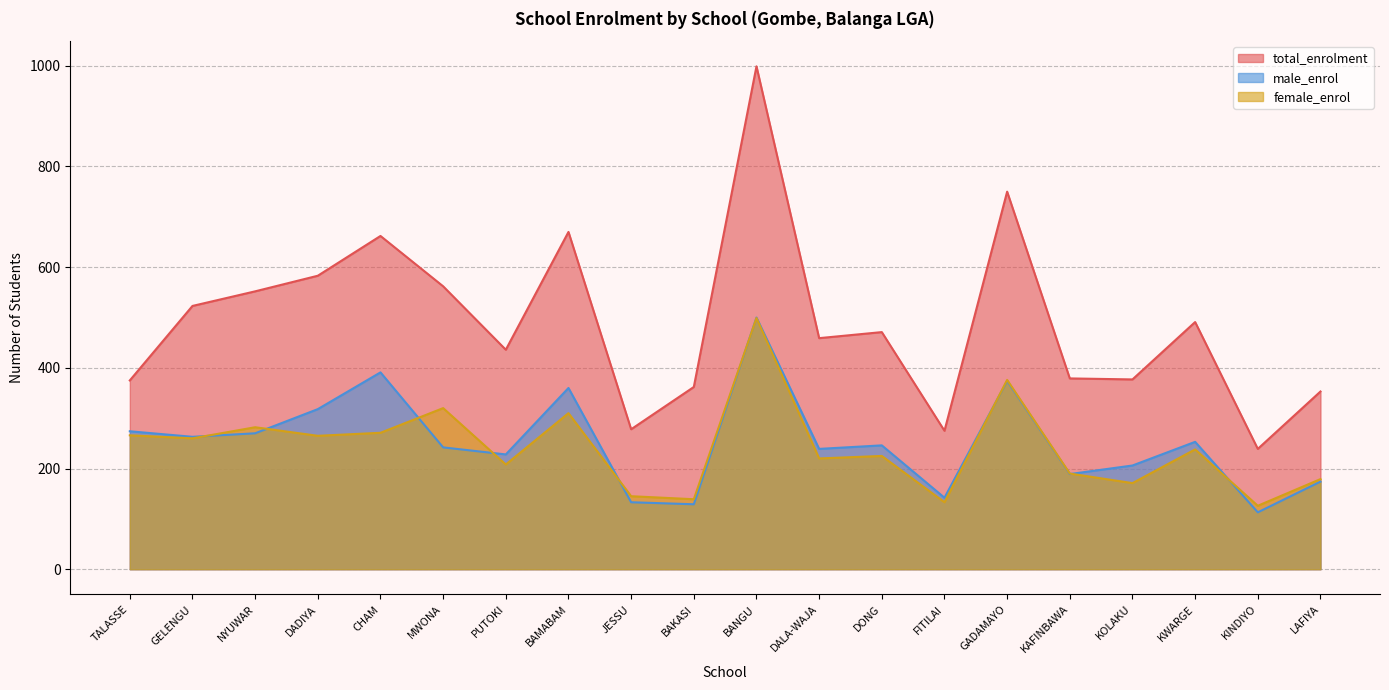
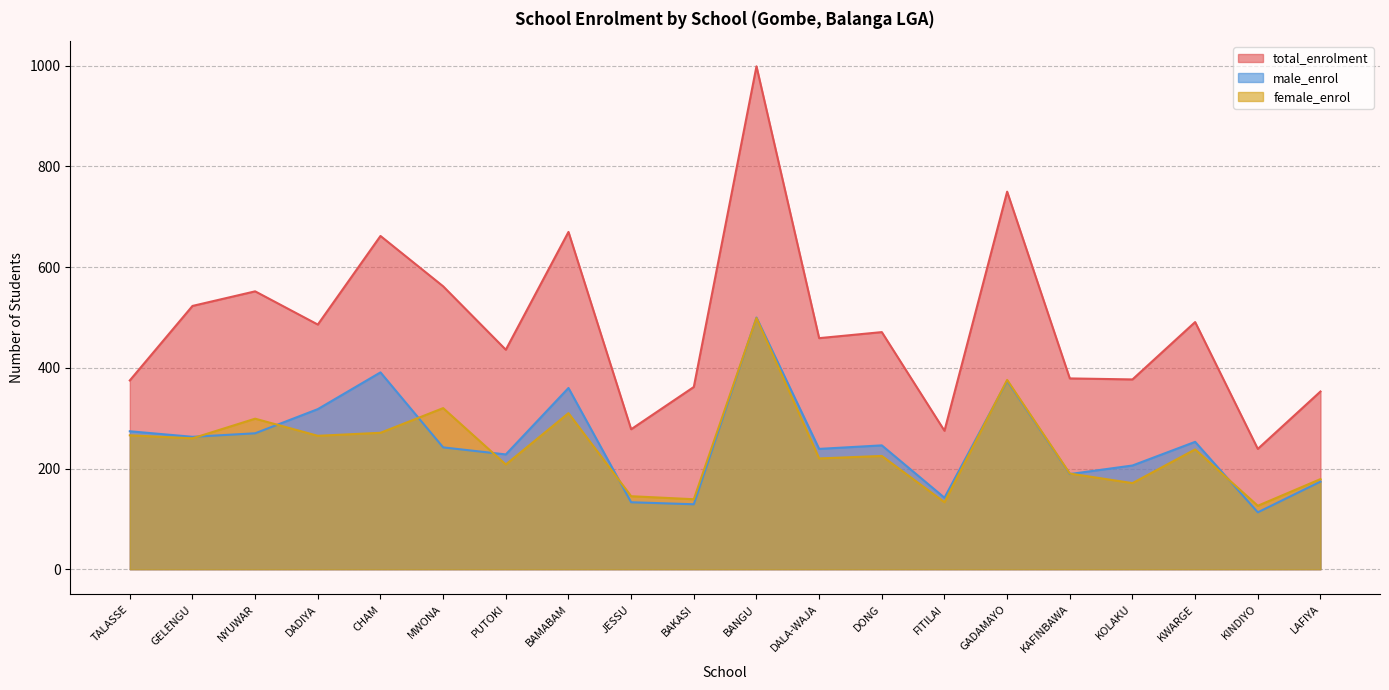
  {
    "total_enrolment": {
      "TALASSE": 380,
      "GELENGU": 520,
      "NYUWAR": 550,
-     "DADIYA": 580,
+     "DADIYA": 490,
      "CHAM": 660,
      "MWONA": 560,
      "PUTOKI": 440,
      "BAMABAM": 670,
      "JESSU": 280,
      "BAKASI": 360,
      "BANGU": 1000,
      "DALA-WAJA": 460,
      "DONG": 470,
      "FITILAI": 280,
      "GADAMAYO": 750,
      "KAFINBAWA": 380,
      "KOLAKU": 380,
      "KWARGE": 490,
      "KINDIYO": 240,
      "LAFIYA": 350
    },
    "male_enrol": {
      "TALASSE": 270,
      "NYUWAR": 270,
      "DADIYA": 320,
      "CHAM": 390,
      "MWONA": 240,
      "PUTOKI": 230,
      "BAMABAM": 360,
      "JESSU": 130,
      "BAKASI": 130,
      "DALA-WAJA": 240,
      "DONG": 250,
      "FITILAI": 140,
      "KOLAKU": 210,
      "KWARGE": 250,
      "KINDIYO": 110
    },
    "female_enrol": {
      "TALASSE": 270,
-     "NYUWAR": 280,
+     "NYUWAR": 300,
      "DADIYA": 270,
      "CHAM": 270,
      "MWONA": 320,
      "PUTOKI": 210,
      "BAMABAM": 310,
      "JESSU": 150,
      "BAKASI": 140,
      "DALA-WAJA": 220,
      "DONG": 230,
      "FITILAI": 130,
      "KOLAKU": 170,
      "KWARGE": 240,
      "KINDIYO": 130
    }
  }
